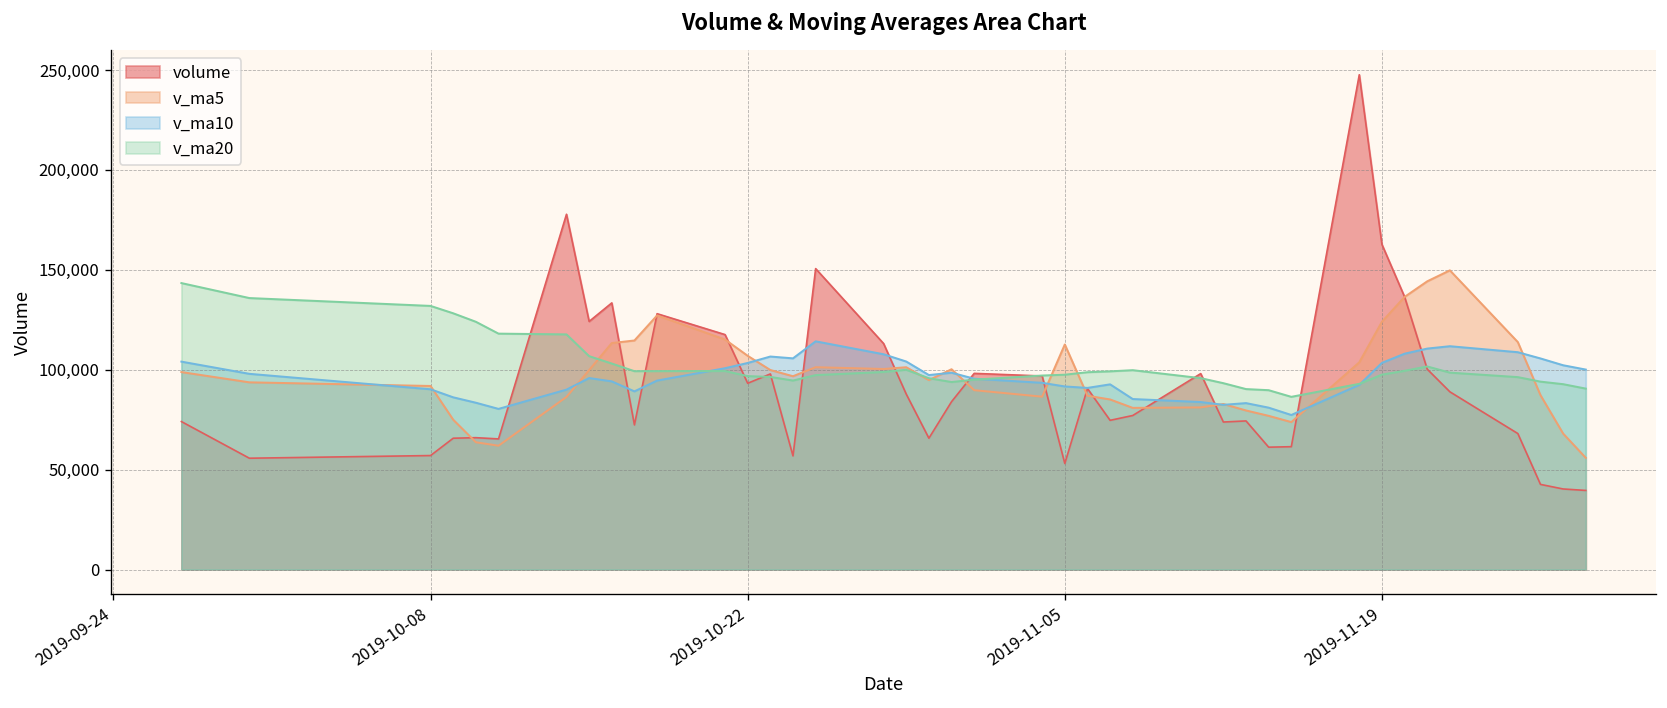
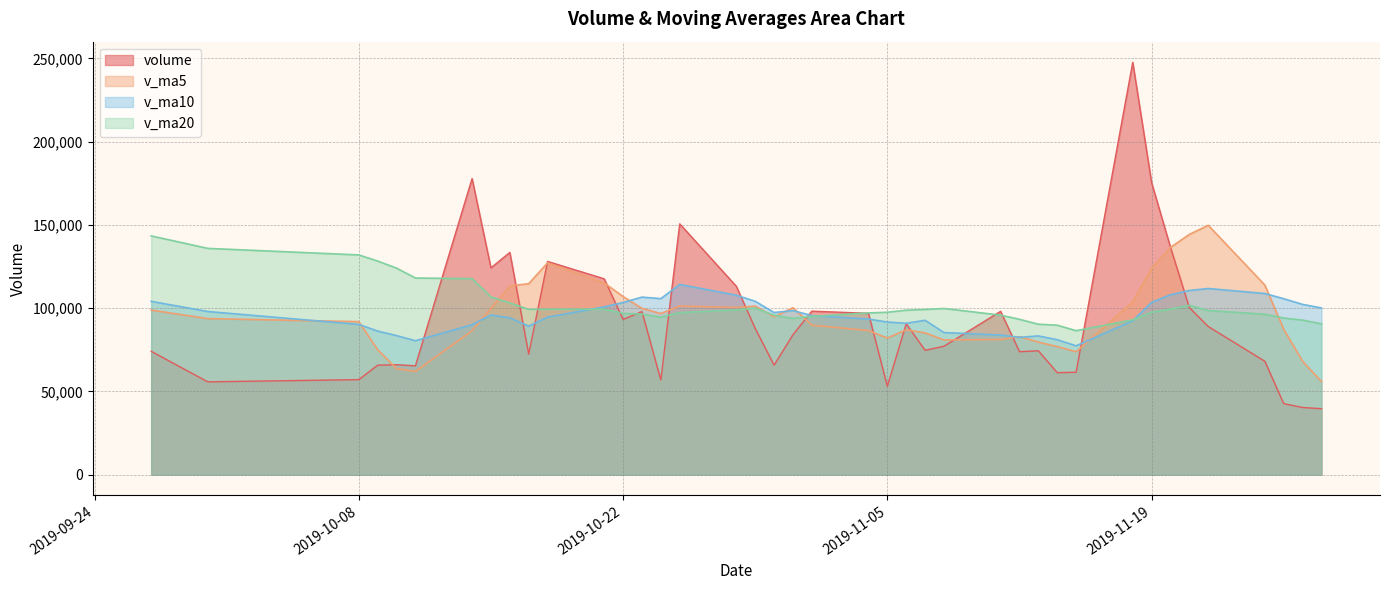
  {
    "volume": {
      "2019-10-08": "57,000",
      "2019-10-22": "93,000",
      "2019-11-05": "53,000",
-     "2019-11-19": "163,000"
+     "2019-11-19": "175,000"
    },
    "v_ma5": {
      "2019-10-08": "92,000",
      "2019-10-22": "107,000",
-     "2019-11-05": "113,000",
+     "2019-11-05": "82,000",
      "2019-11-19": "124,000"
    }
  }
